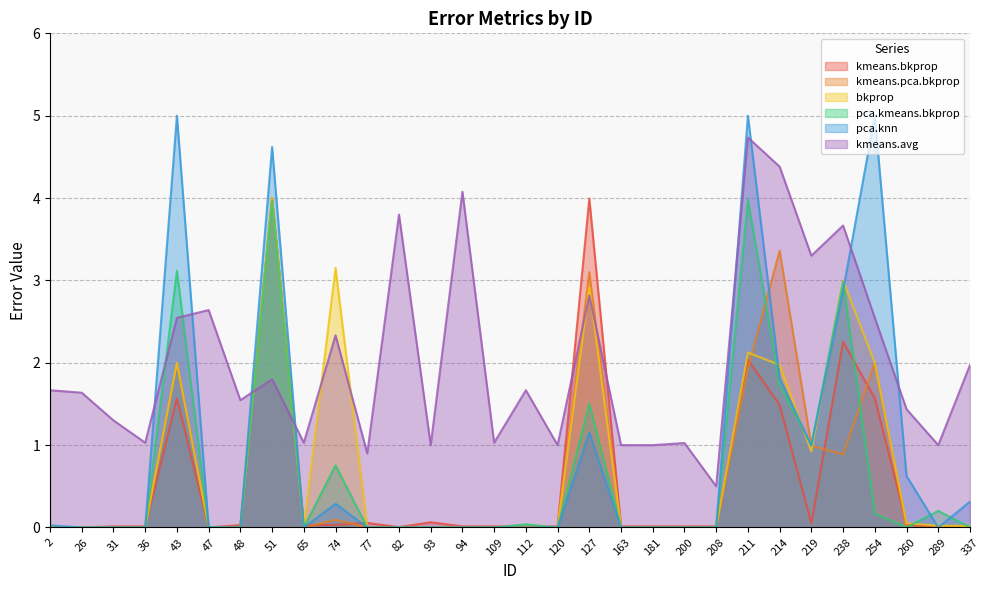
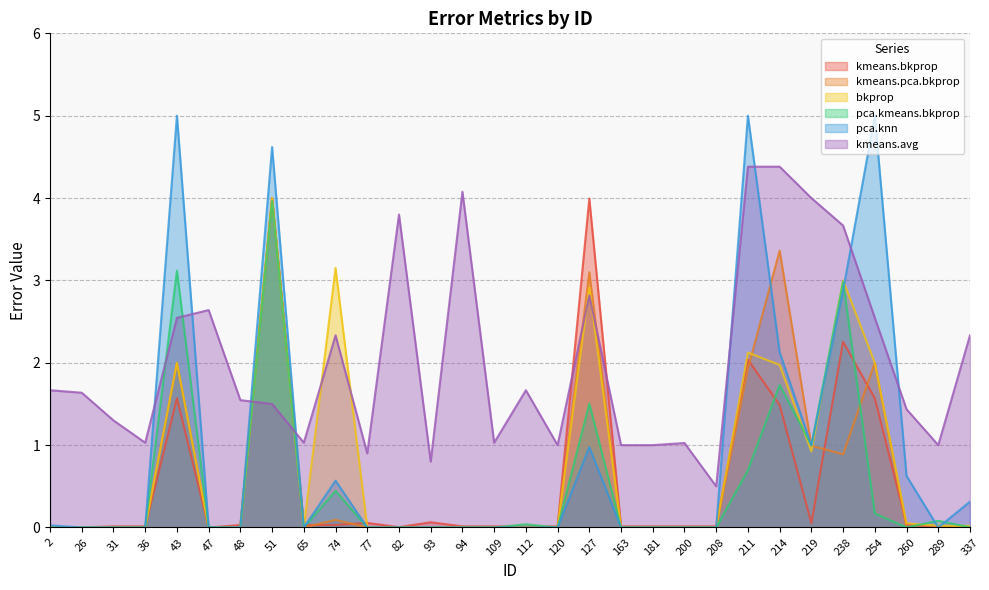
  {
    "pca.kmeans.bkprop": {
      "43": 3.1,
      "51": 4.0,
-     "74": 0.8,
+     "74": 0.4,
      "112": 0.0,
      "127": 1.5,
-     "211": 4.0,
+     "211": 0.7,
      "214": 1.7,
      "254": 0.2,
-     "289": 0.2
+     "289": 0.1
    },
    "pca.knn": {
      "43": 5.0,
      "51": 4.6,
-     "74": 0.3,
-     "127": 1.2,
+     "74": 0.6,
+     "127": 1.0,
      "211": 5.0,
-     "214": 1.8,
+     "214": 2.1,
      "238": 2.9,
      "260": 0.6,
      "337": 0.3
    },
    "kmeans.avg": {
      "2": 1.7,
      "26": 1.6,
      "31": 1.3,
      "36": 1.0,
      "43": 2.5,
      "47": 2.6,
      "48": 1.5,
-     "51": 1.8,
+     "51": 1.5,
      "65": 1.0,
      "74": 2.3,
      "77": 0.9,
      "82": 3.8,
-     "93": 1.0,
+     "93": 0.8,
      "94": 4.1,
      "109": 1.0,
      "112": 1.7,
      "120": 1.0,
      "127": 2.8,
      "163": 1.0,
      "181": 1.0,
      "200": 1.0,
      "208": 0.5,
-     "211": 4.7,
+     "211": 4.4,
      "214": 4.4,
-     "219": 3.3,
+     "219": 4.0,
      "238": 3.7,
      "254": 2.5,
      "260": 1.4,
      "289": 1.0,
-     "337": 2.0
+     "337": 2.3
    }
  }
